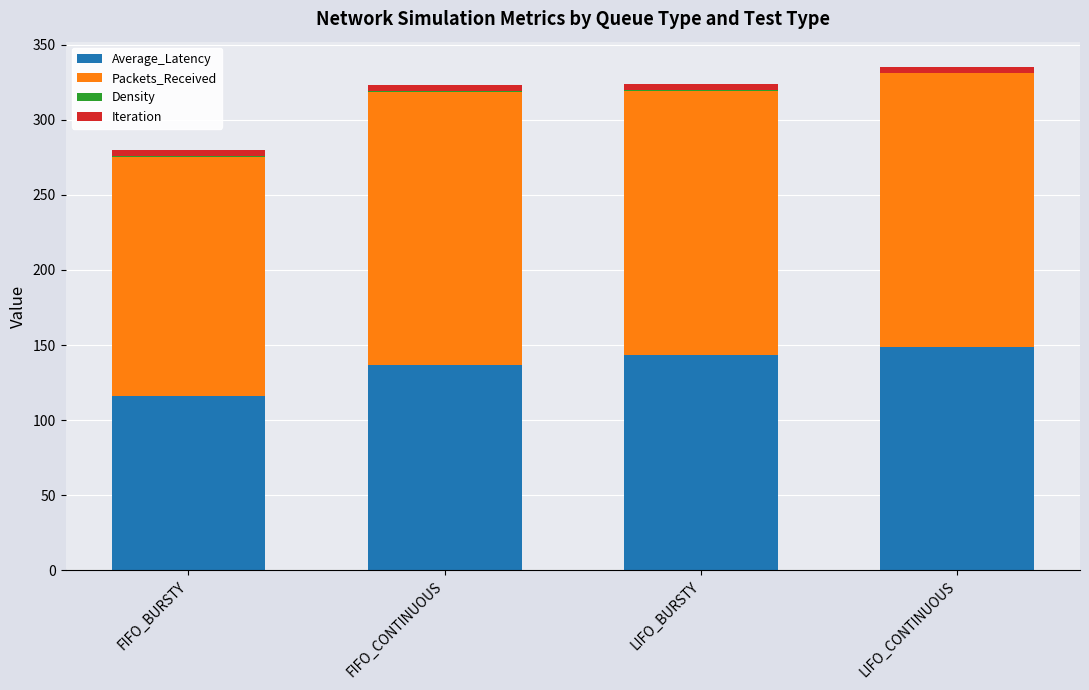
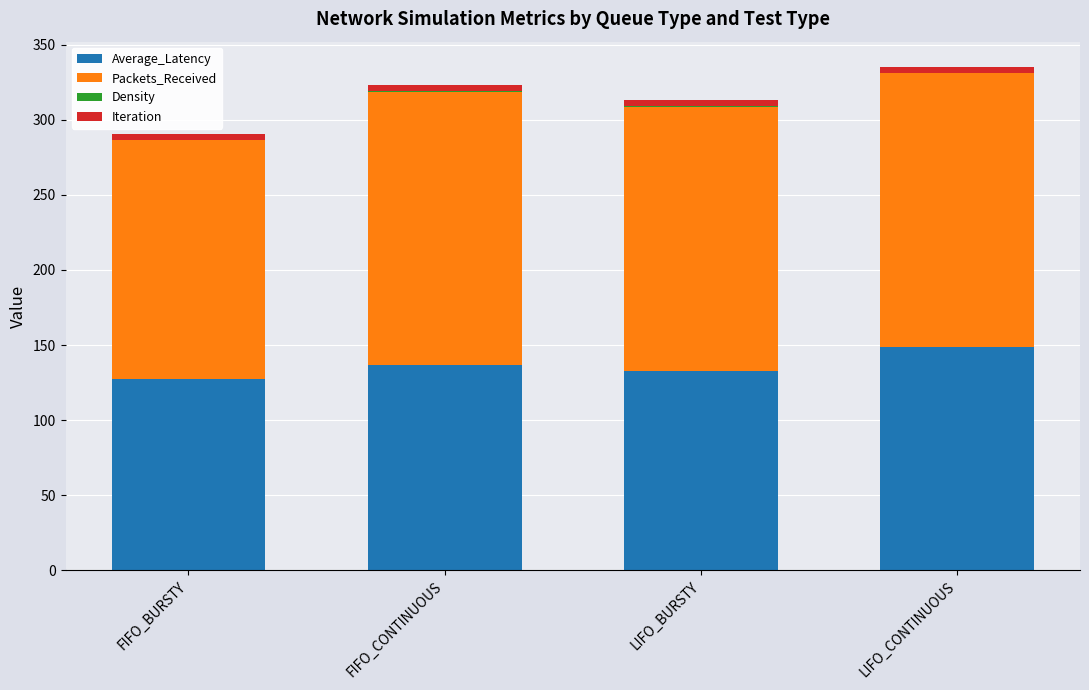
  {
    "Average_Latency": {
-     "FIFO_BURSTY": 116,
+     "FIFO_BURSTY": 127,
      "FIFO_CONTINUOUS": 137,
-     "LIFO_BURSTY": 143,
+     "LIFO_BURSTY": 133,
      "LIFO_CONTINUOUS": 149
    },
    "Packets_Received": {
      "FIFO_BURSTY": 159,
      "FIFO_CONTINUOUS": 182,
      "LIFO_BURSTY": 176,
      "LIFO_CONTINUOUS": 182
    },
    "Iteration": {
      "FIFO_BURSTY": 4,
      "FIFO_CONTINUOUS": 4,
      "LIFO_BURSTY": 4,
      "LIFO_CONTINUOUS": 4
    }
  }
